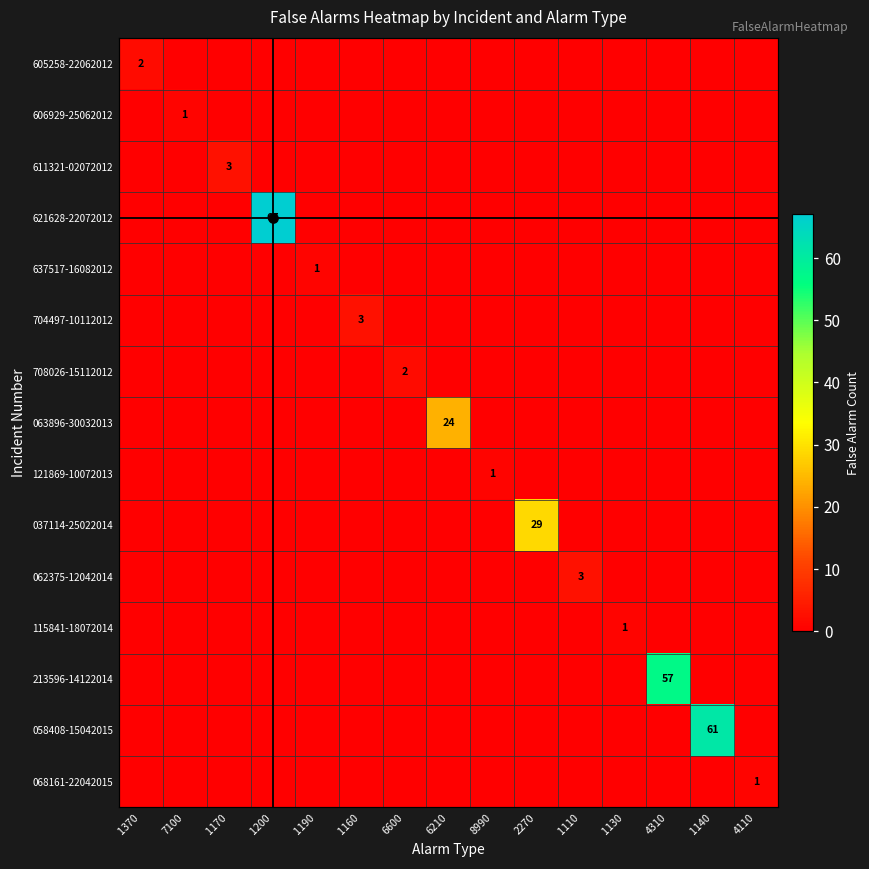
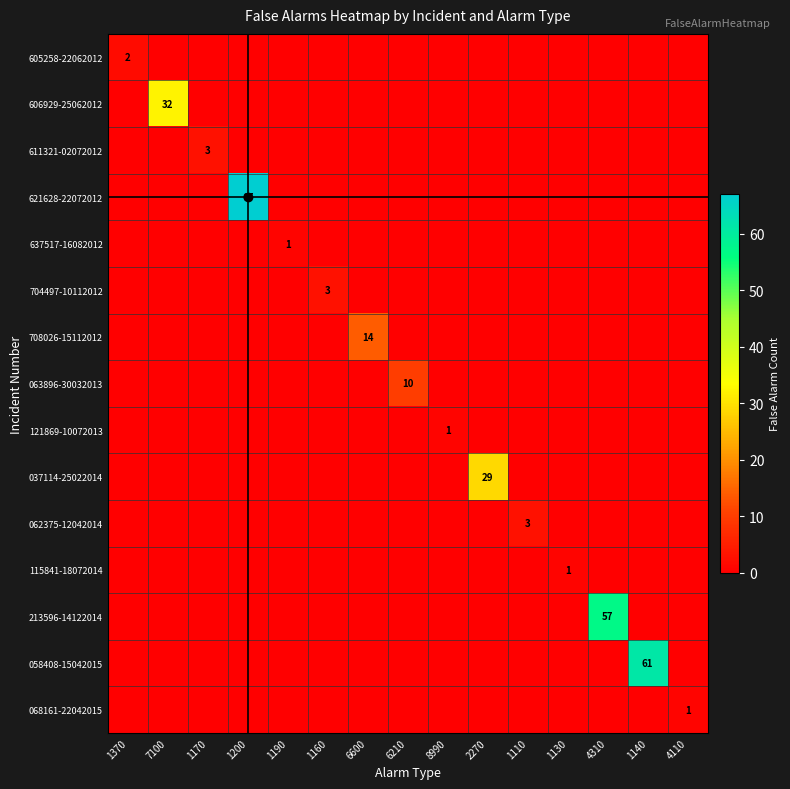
  {
    "605258-22062012": {
      "1370": 2
    },
    "606929-25062012": {
-     "7100": 1
+     "7100": 32
    },
    "611321-02072012": {
      "1170": 3
    },
    "637517-16082012": {
      "1190": 1
    },
    "704497-10112012": {
      "1160": 3
    },
    "708026-15112012": {
-     "6600": 2
+     "6600": 14
    },
    "063896-30032013": {
-     "6210": 24
+     "6210": 10
    },
    "121869-10072013": {
      "8990": 1
    },
    "037114-25022014": {
      "2270": 29
    },
    "062375-12042014": {
      "1110": 3
    },
    "115841-18072014": {
      "1130": 1
    },
    "213596-14122014": {
      "4310": 57
    },
    "058408-15042015": {
      "1140": 61
    },
    "068161-22042015": {
      "4110": 1
    }
  }
